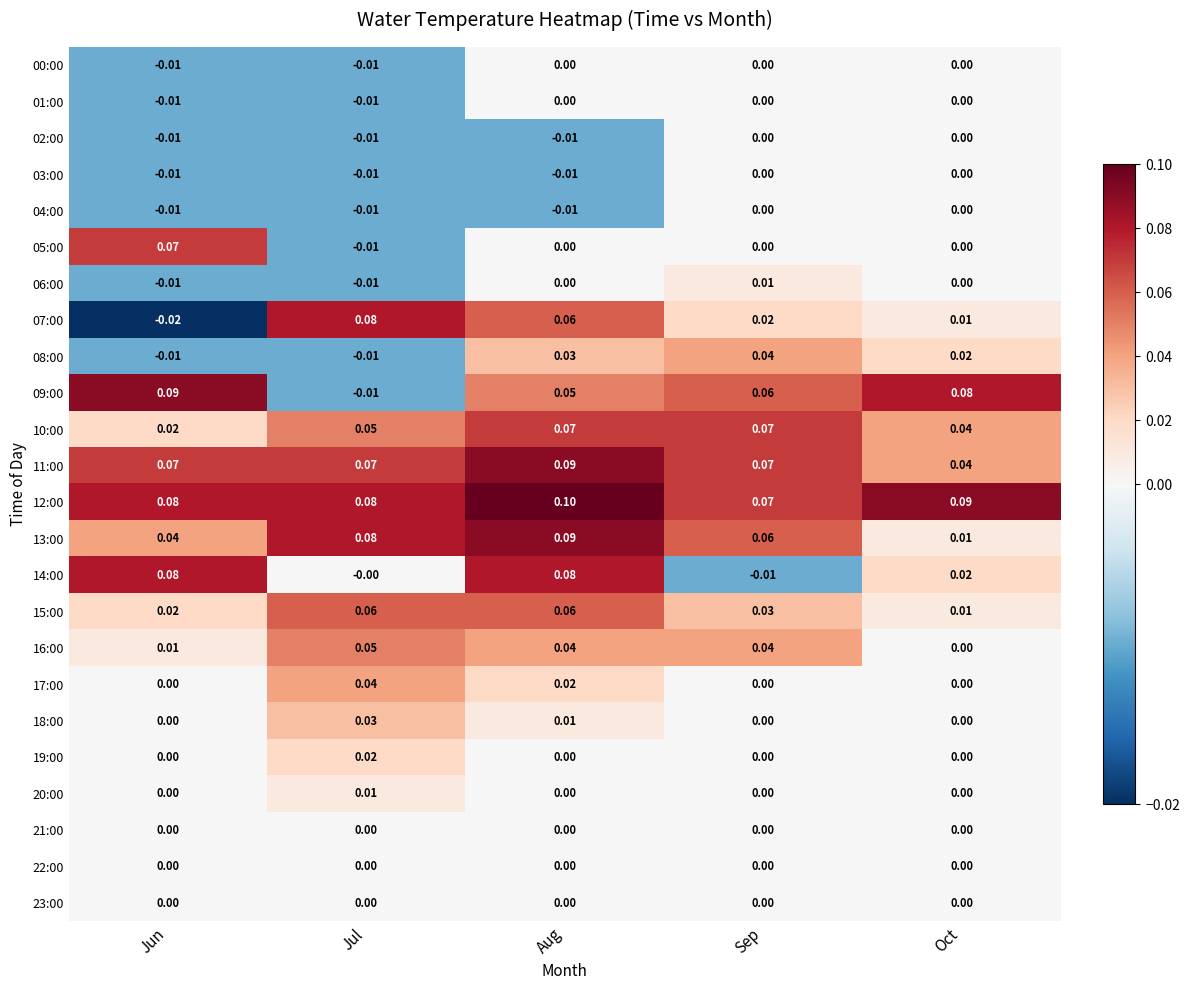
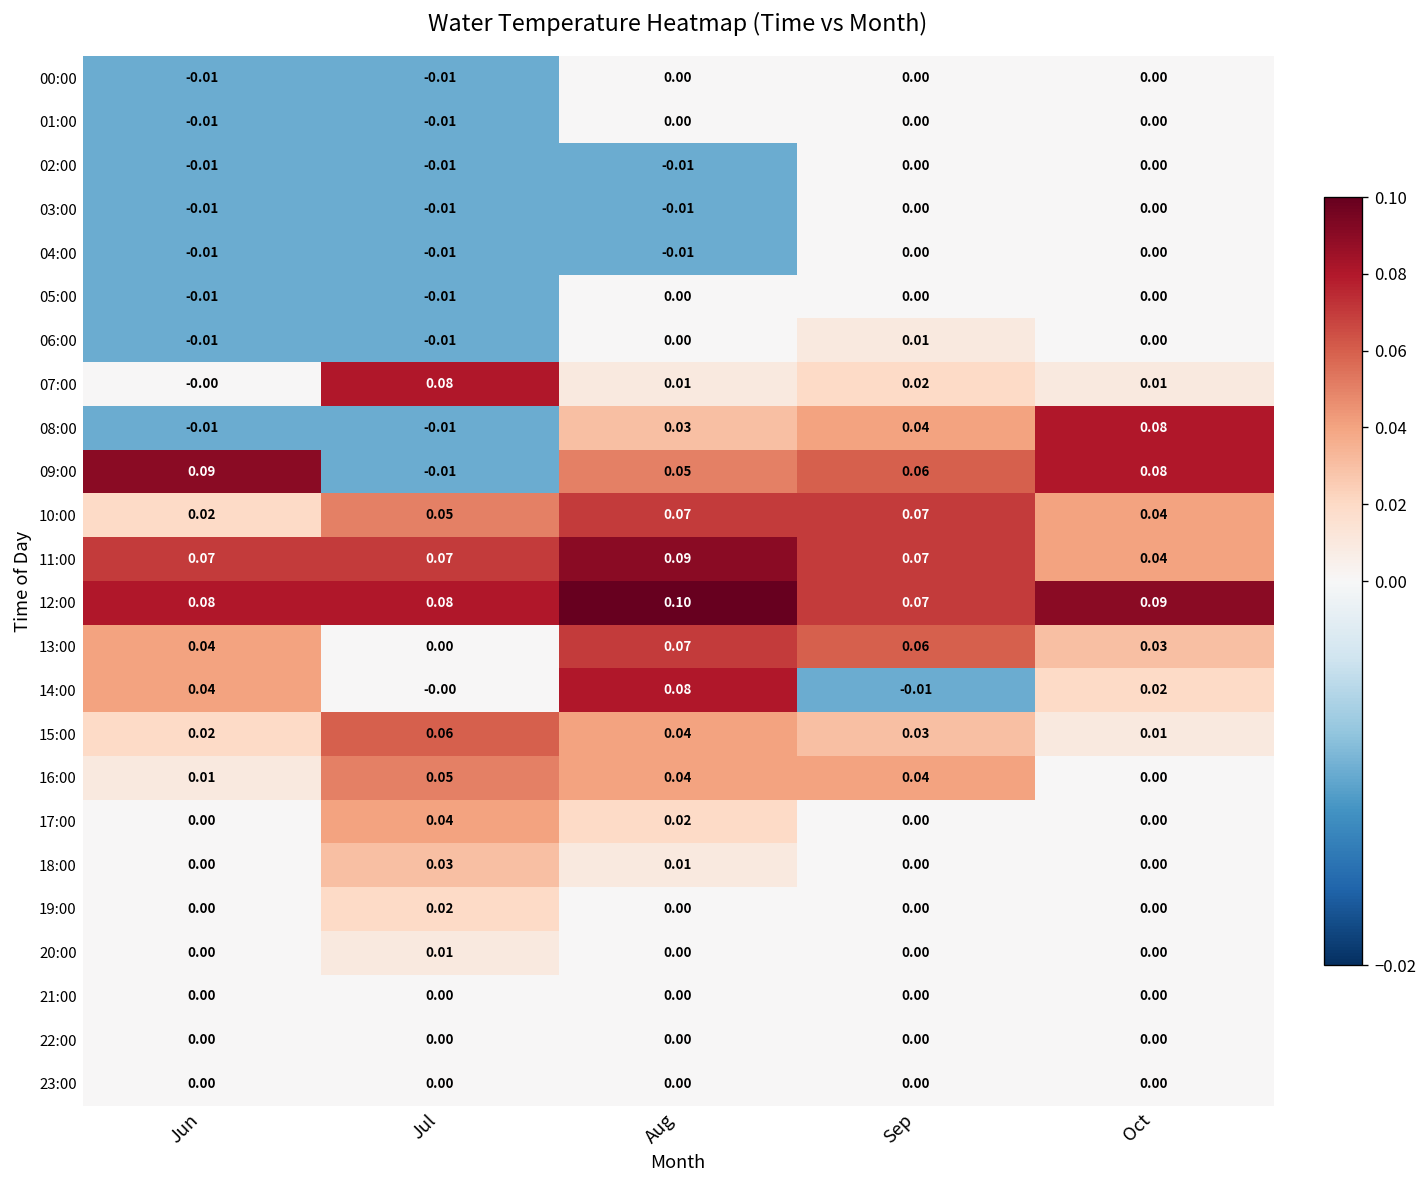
  {
    "00:00": {
      "Jun": -0.01,
      "Jul": -0.01,
      "Aug": 0.00,
      "Sep": 0.00,
      "Oct": 0.00
    },
    "01:00": {
      "Jun": -0.01,
      "Jul": -0.01,
      "Aug": 0.00,
      "Sep": 0.00,
      "Oct": 0.00
    },
    "02:00": {
      "Jun": -0.01,
      "Jul": -0.01,
      "Aug": -0.01,
      "Sep": 0.00,
      "Oct": 0.00
    },
    "03:00": {
      "Jun": -0.01,
      "Jul": -0.01,
      "Aug": -0.01,
      "Sep": 0.00,
      "Oct": 0.00
    },
    "04:00": {
      "Jun": -0.01,
      "Jul": -0.01,
      "Aug": -0.01,
      "Sep": 0.00,
      "Oct": 0.00
    },
    "05:00": {
-     "Jun": 0.07,
+     "Jun": -0.01,
      "Jul": -0.01,
      "Aug": 0.00,
      "Sep": 0.00,
      "Oct": 0.00
    },
    "06:00": {
      "Jun": -0.01,
      "Jul": -0.01,
      "Aug": 0.00,
      "Sep": 0.01,
      "Oct": 0.00
    },
    "07:00": {
-     "Jun": -0.02,
+     "Jun": -0.00,
      "Jul": 0.08,
-     "Aug": 0.06,
+     "Aug": 0.01,
      "Sep": 0.02,
      "Oct": 0.01
    },
    "08:00": {
      "Jun": -0.01,
      "Jul": -0.01,
      "Aug": 0.03,
      "Sep": 0.04,
-     "Oct": 0.02
+     "Oct": 0.08
    },
    "09:00": {
      "Jun": 0.09,
      "Jul": -0.01,
      "Aug": 0.05,
      "Sep": 0.06,
      "Oct": 0.08
    },
    "10:00": {
      "Jun": 0.02,
      "Jul": 0.05,
      "Aug": 0.07,
      "Sep": 0.07,
      "Oct": 0.04
    },
    "11:00": {
      "Jun": 0.07,
      "Jul": 0.07,
      "Aug": 0.09,
      "Sep": 0.07,
      "Oct": 0.04
    },
    "12:00": {
      "Jun": 0.08,
      "Jul": 0.08,
      "Aug": 0.10,
      "Sep": 0.07,
      "Oct": 0.09
    },
    "13:00": {
      "Jun": 0.04,
-     "Jul": 0.08,
-     "Aug": 0.09,
+     "Jul": 0.00,
+     "Aug": 0.07,
      "Sep": 0.06,
-     "Oct": 0.01
+     "Oct": 0.03
    },
    "14:00": {
-     "Jun": 0.08,
+     "Jun": 0.04,
      "Jul": -0.00,
      "Aug": 0.08,
      "Sep": -0.01,
      "Oct": 0.02
    },
    "15:00": {
      "Jun": 0.02,
      "Jul": 0.06,
-     "Aug": 0.06,
+     "Aug": 0.04,
      "Sep": 0.03,
      "Oct": 0.01
    },
    "16:00": {
      "Jun": 0.01,
      "Jul": 0.05,
      "Aug": 0.04,
      "Sep": 0.04,
      "Oct": 0.00
    },
    "17:00": {
      "Jun": 0.00,
      "Jul": 0.04,
      "Aug": 0.02,
      "Sep": 0.00,
      "Oct": 0.00
    },
    "18:00": {
      "Jun": 0.00,
      "Jul": 0.03,
      "Aug": 0.01,
      "Sep": 0.00,
      "Oct": 0.00
    },
    "19:00": {
      "Jun": 0.00,
      "Jul": 0.02,
      "Aug": 0.00,
      "Sep": 0.00,
      "Oct": 0.00
    },
    "20:00": {
      "Jun": 0.00,
      "Jul": 0.01,
      "Aug": 0.00,
      "Sep": 0.00,
      "Oct": 0.00
    },
    "21:00": {
      "Jun": 0.00,
      "Jul": 0.00,
      "Aug": 0.00,
      "Sep": 0.00,
      "Oct": 0.00
    },
    "22:00": {
      "Jun": 0.00,
      "Jul": 0.00,
      "Aug": 0.00,
      "Sep": 0.00,
      "Oct": 0.00
    },
    "23:00": {
      "Jun": 0.00,
      "Jul": 0.00,
      "Aug": 0.00,
      "Sep": 0.00,
      "Oct": 0.00
    }
  }
